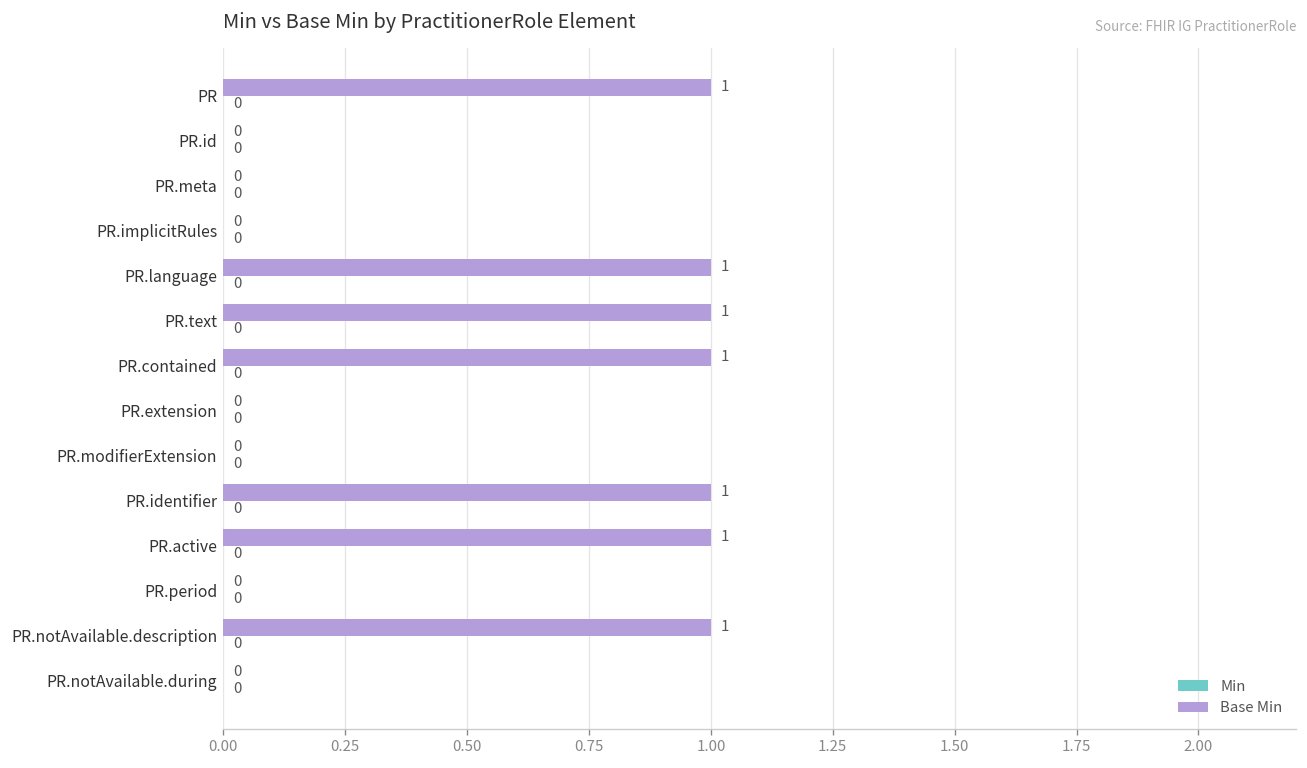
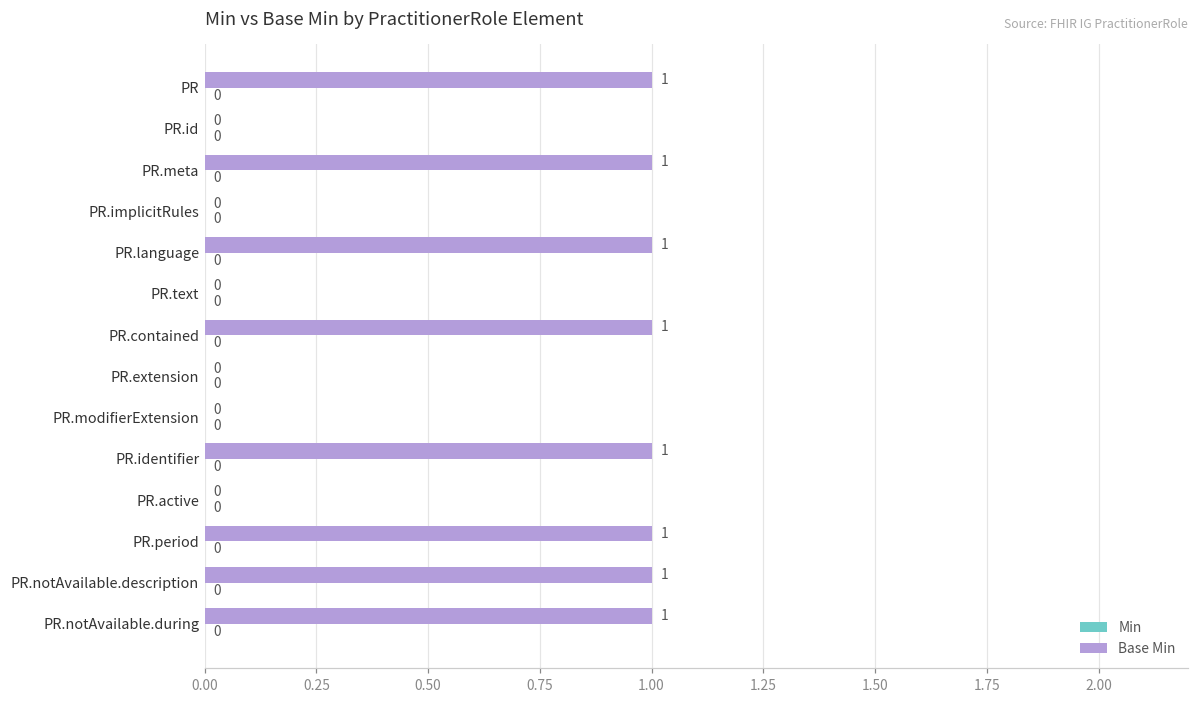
  {
    "Min": {
      "PR": 0,
      "PR.id": 0,
      "PR.meta": 0,
      "PR.implicitRules": 0,
      "PR.language": 0,
      "PR.text": 0,
      "PR.contained": 0,
      "PR.extension": 0,
      "PR.modifierExtension": 0,
      "PR.identifier": 0,
      "PR.active": 0,
      "PR.period": 0,
      "PR.notAvailable.description": 0,
      "PR.notAvailable.during": 0
    },
    "Base Min": {
      "PR": 1,
      "PR.id": 0,
-     "PR.meta": 0,
+     "PR.meta": 1,
      "PR.implicitRules": 0,
      "PR.language": 1,
-     "PR.text": 1,
+     "PR.text": 0,
      "PR.contained": 1,
      "PR.extension": 0,
      "PR.modifierExtension": 0,
      "PR.identifier": 1,
-     "PR.active": 1,
-     "PR.period": 0,
+     "PR.active": 0,
+     "PR.period": 1,
      "PR.notAvailable.description": 1,
-     "PR.notAvailable.during": 0
+     "PR.notAvailable.during": 1
    }
  }
